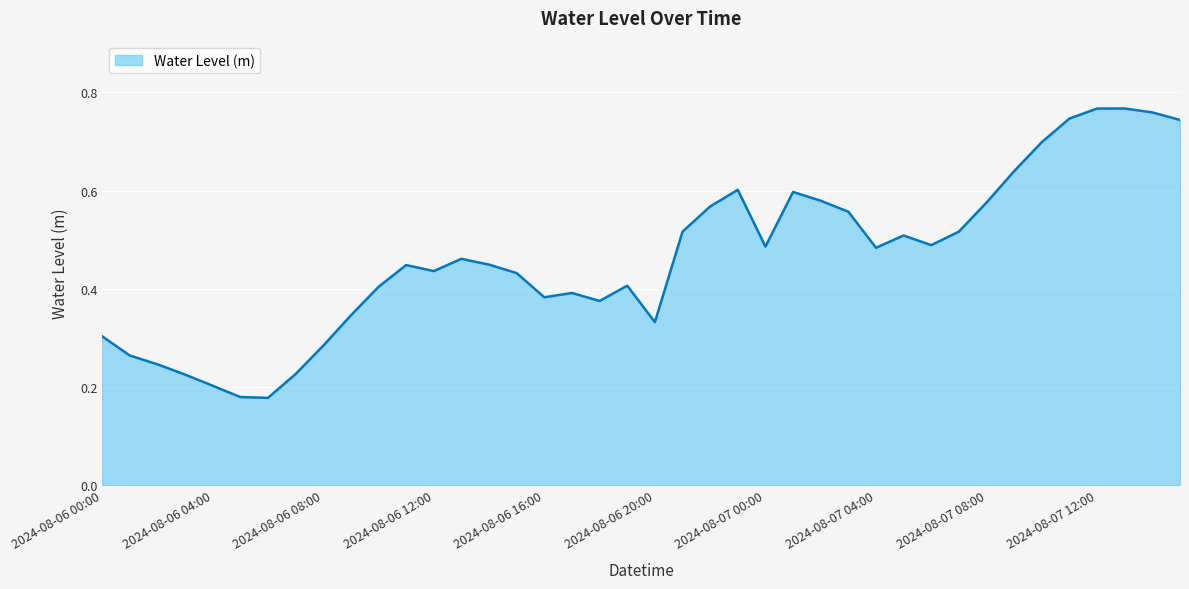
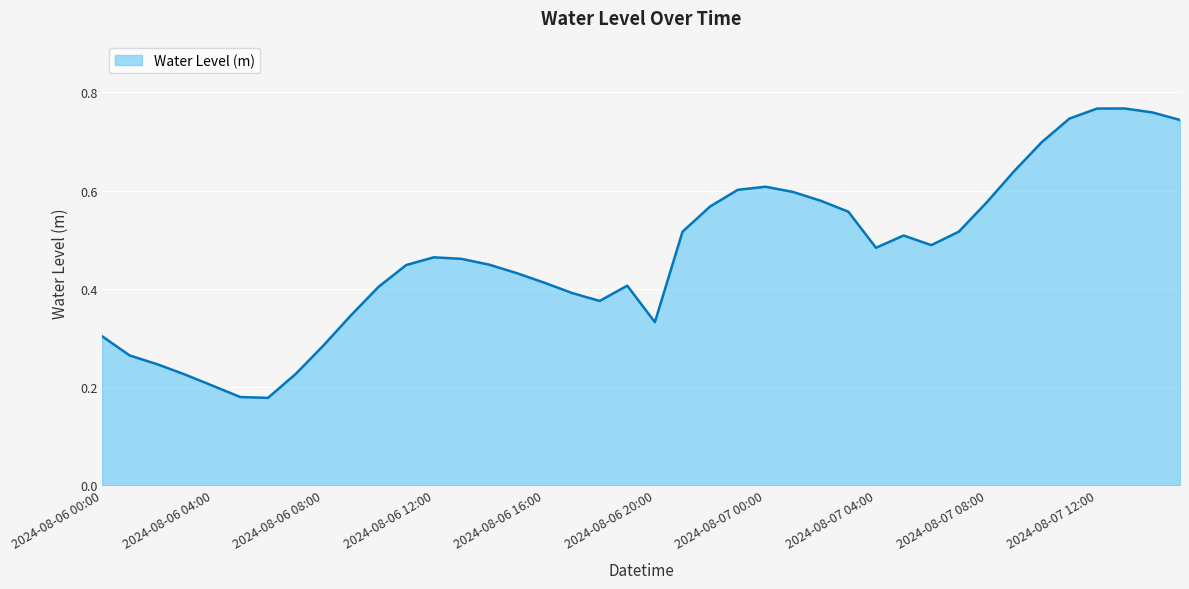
  {
    "2024-08-06 00:00": 0.30,
    "2024-08-06 04:00": 0.20,
    "2024-08-06 08:00": 0.28,
-   "2024-08-06 12:00": 0.44,
-   "2024-08-06 16:00": 0.38,
+   "2024-08-06 12:00": 0.46,
+   "2024-08-06 16:00": 0.41,
    "2024-08-06 20:00": 0.33,
-   "2024-08-07 00:00": 0.49,
+   "2024-08-07 00:00": 0.61,
    "2024-08-07 04:00": 0.48,
    "2024-08-07 08:00": 0.58,
    "2024-08-07 12:00": 0.77
  }
